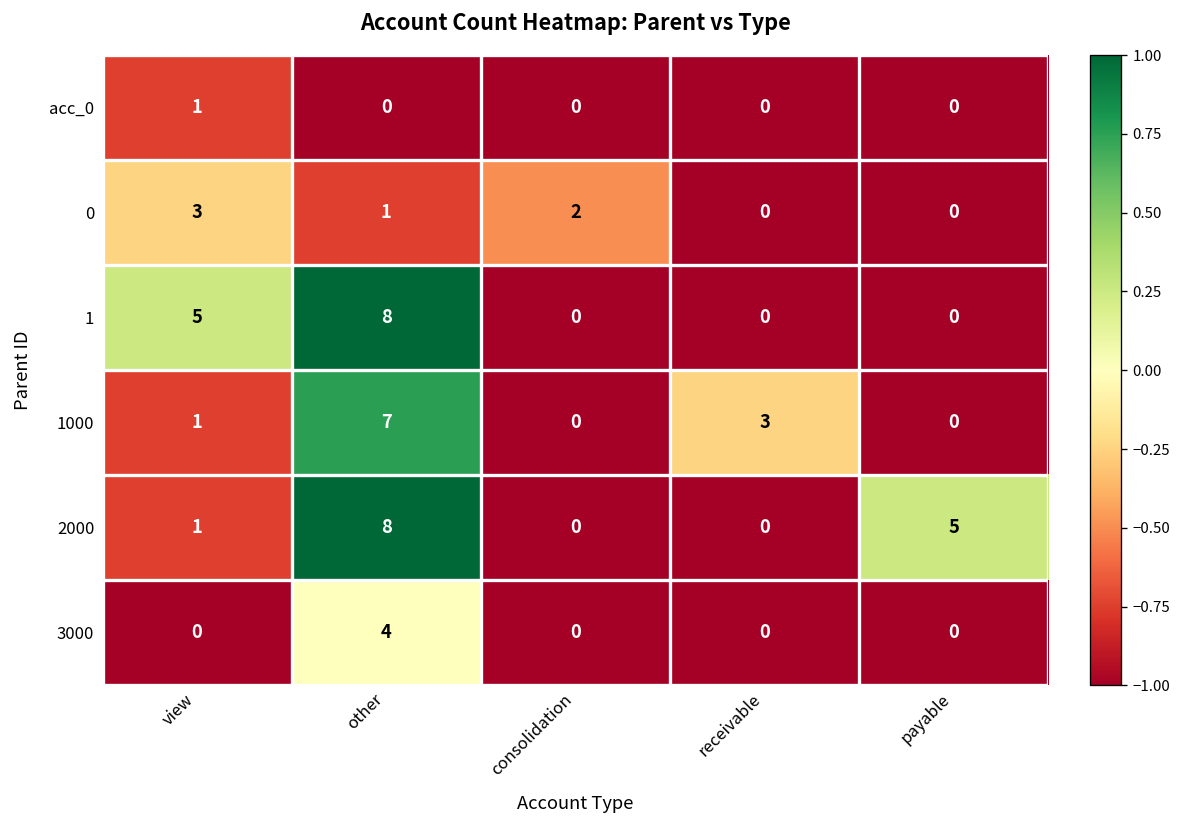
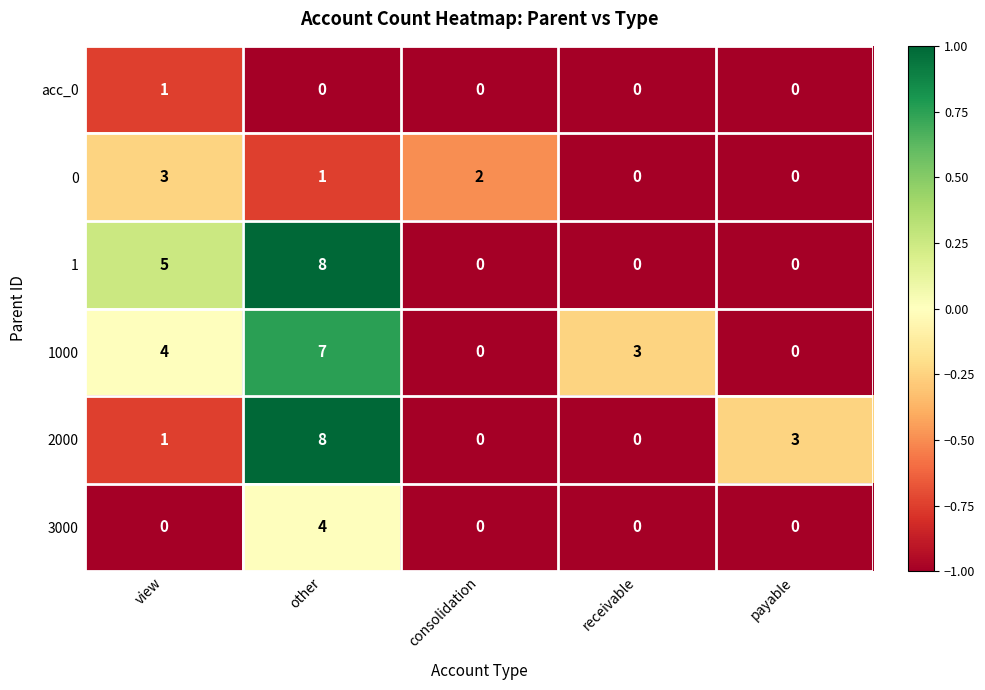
  {
    "acc_0": {
      "view": 1,
      "other": 0,
      "consolidation": 0,
      "receivable": 0,
      "payable": 0
    },
    "0": {
      "view": 3,
      "other": 1,
      "consolidation": 2,
      "receivable": 0,
      "payable": 0
    },
    "1": {
      "view": 5,
      "other": 8,
      "consolidation": 0,
      "receivable": 0,
      "payable": 0
    },
    "1000": {
-     "view": 1,
+     "view": 4,
      "other": 7,
      "consolidation": 0,
      "receivable": 3,
      "payable": 0
    },
    "2000": {
      "view": 1,
      "other": 8,
      "consolidation": 0,
      "receivable": 0,
-     "payable": 5
+     "payable": 3
    },
    "3000": {
      "view": 0,
      "other": 4,
      "consolidation": 0,
      "receivable": 0,
      "payable": 0
    }
  }
